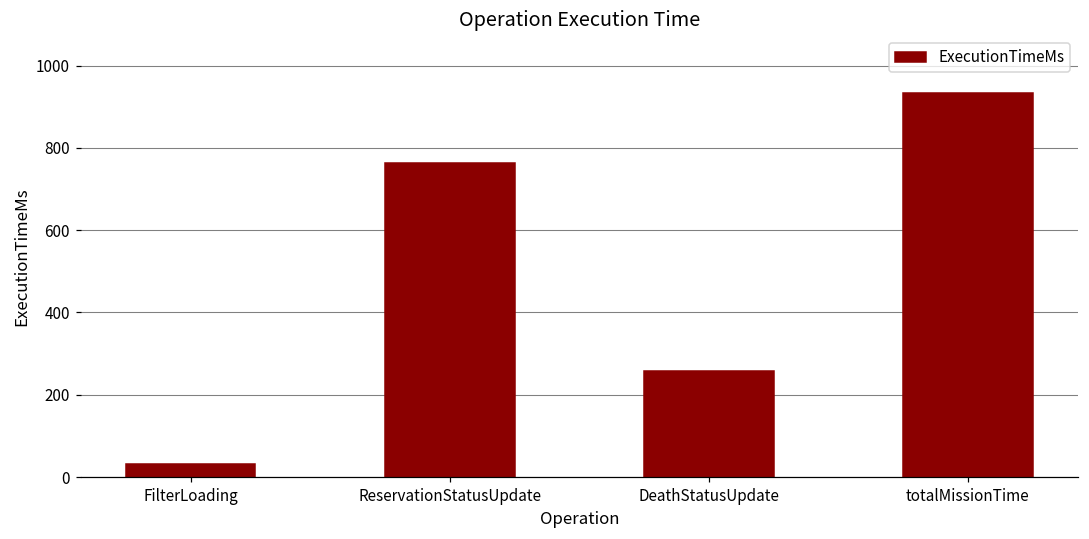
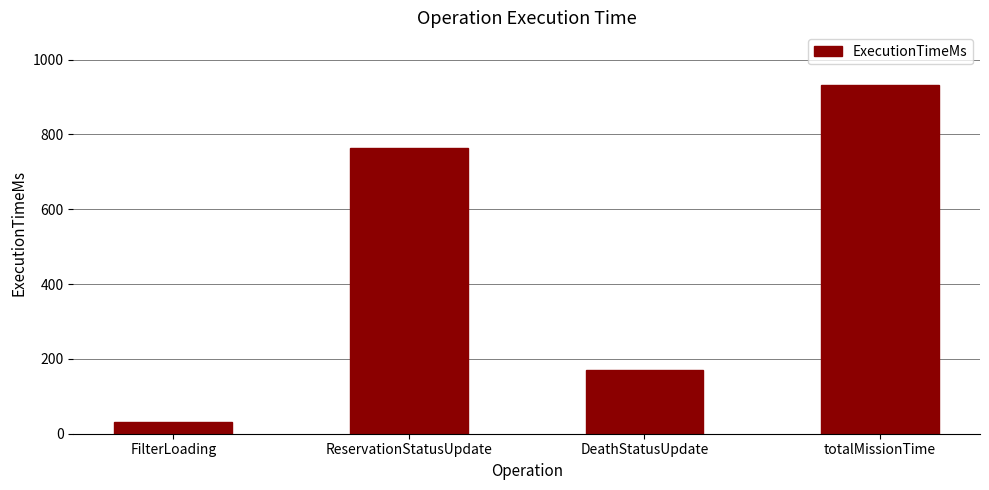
  {
    "FilterLoading": 30,
    "ReservationStatusUpdate": 760,
-   "DeathStatusUpdate": 260,
+   "DeathStatusUpdate": 170,
    "totalMissionTime": 930
  }
